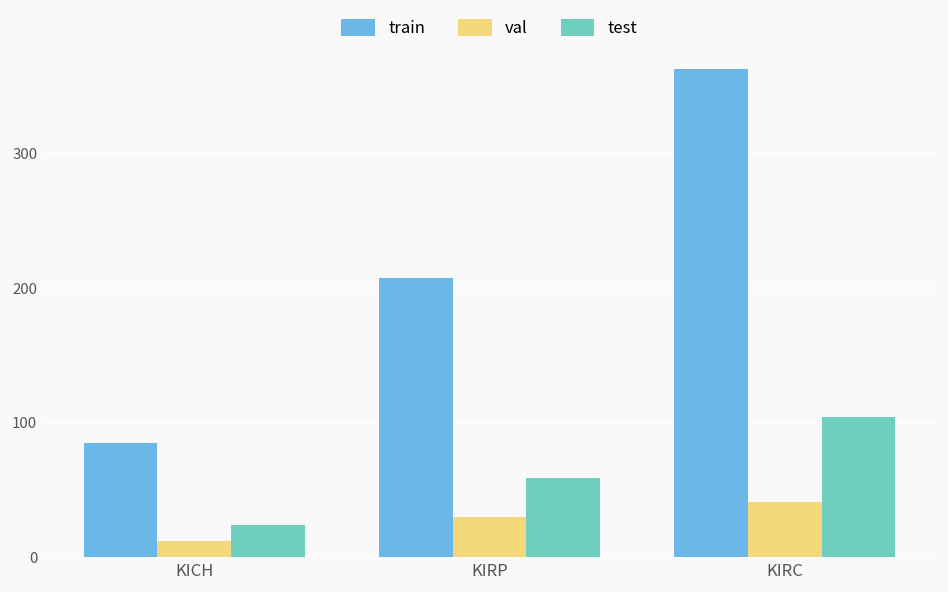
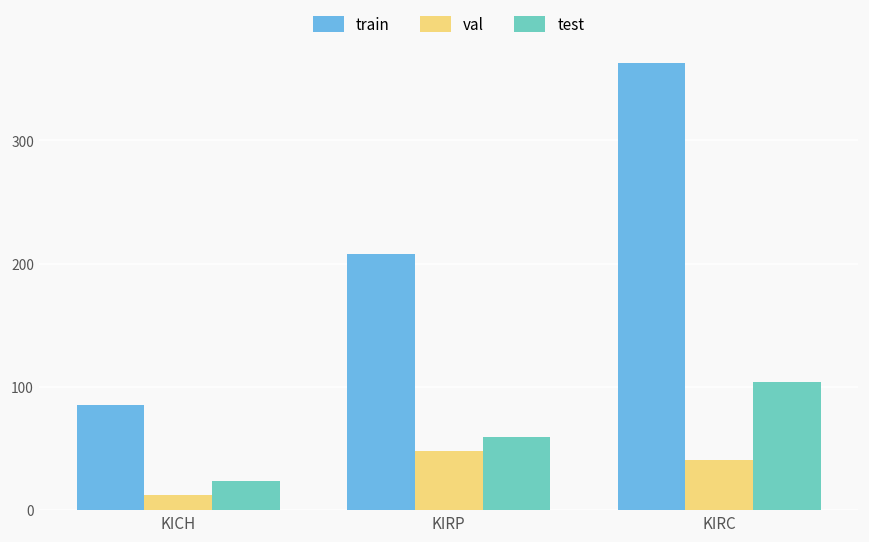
  {
    "val": {
      "KICH": 12,
-     "KIRP": 30,
+     "KIRP": 48,
      "KIRC": 41
    }
  }
